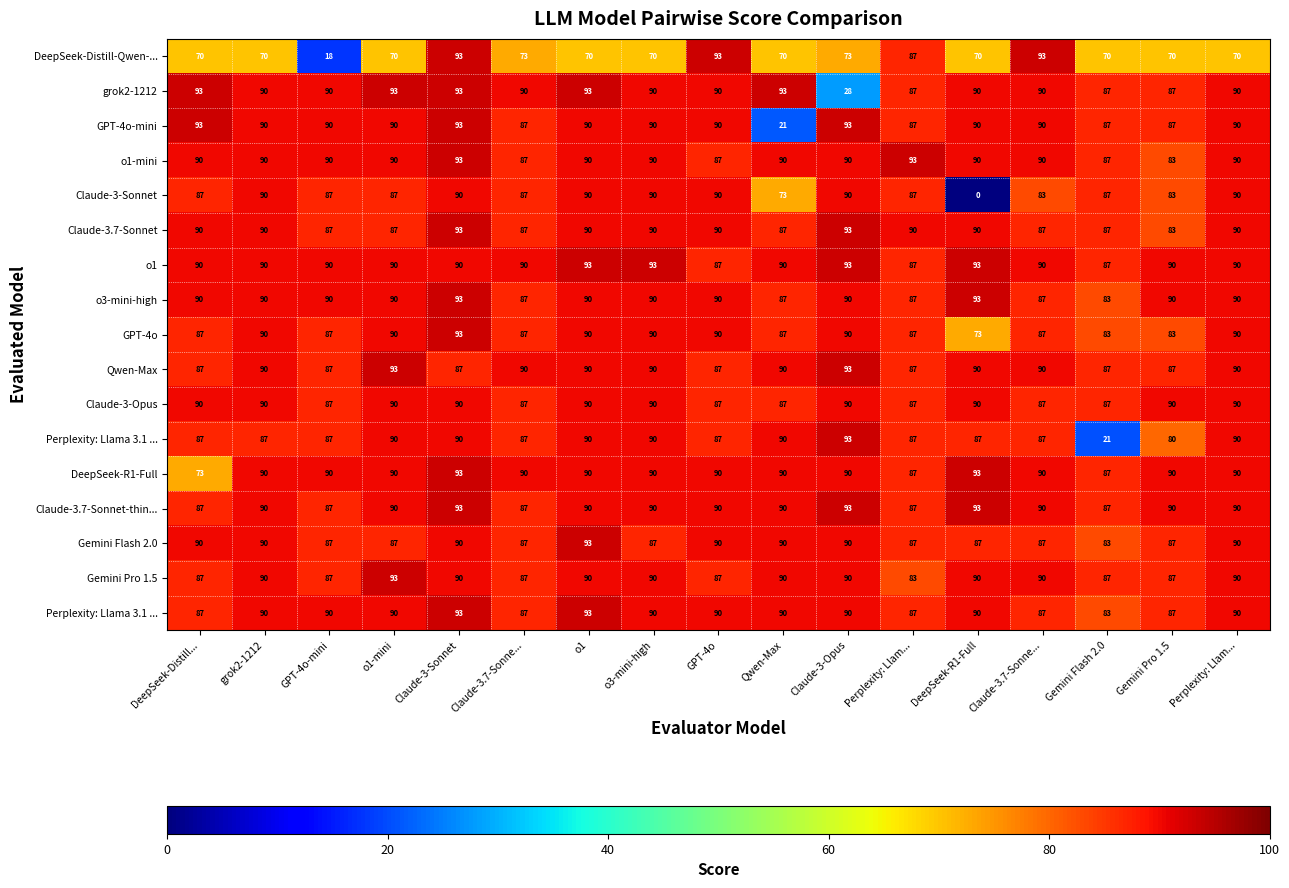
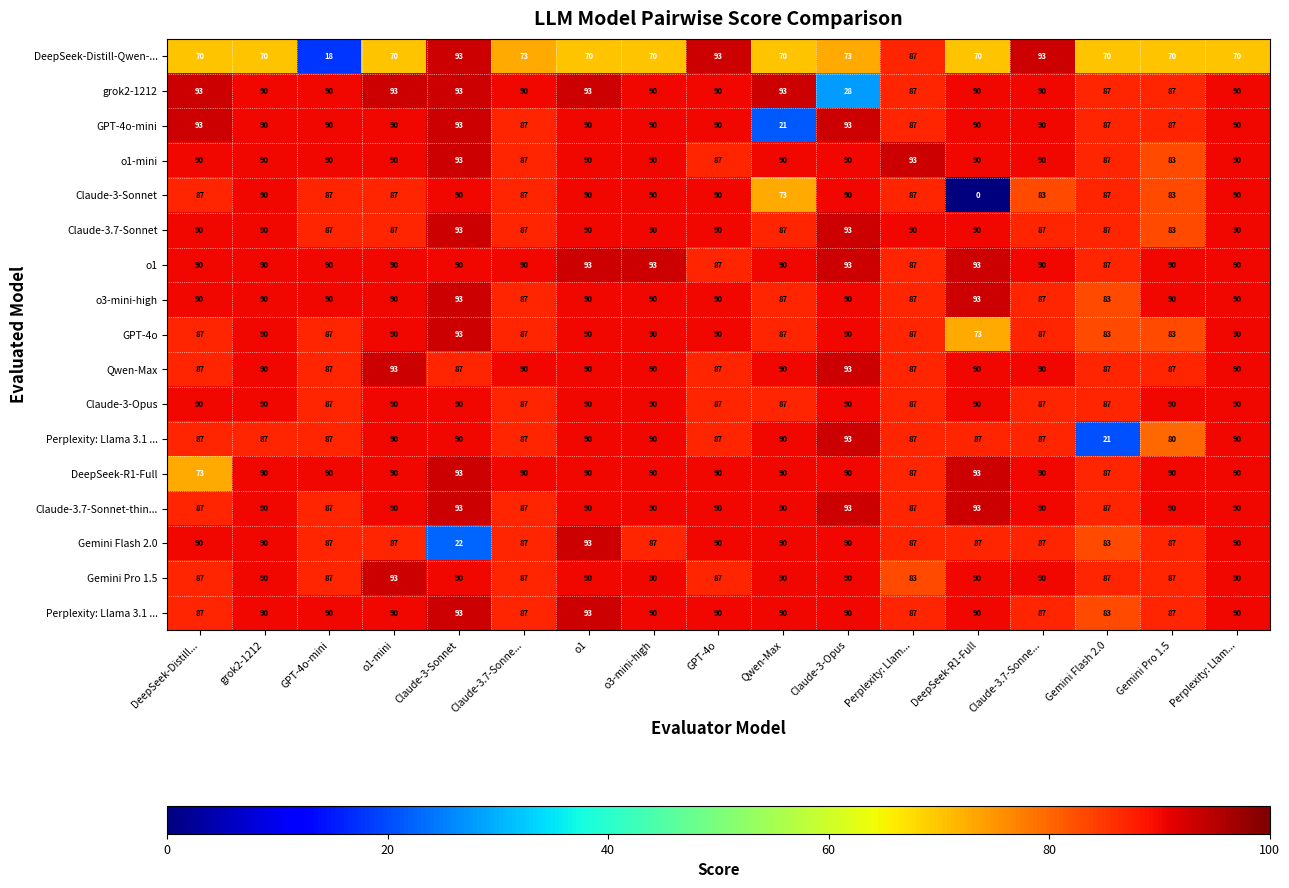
  {
    "DeepSeek-Distill-Qwen-...": {
      "DeepSeek-Distill...": 70,
      "grok2-1212": 70,
      "GPT-4o-mini": 18,
      "o1-mini": 70,
      "Claude-3-Sonnet": 93,
      "o1": 70,
      "o3-mini-high": 70,
      "GPT-4o": 93,
      "Qwen-Max": 70,
      "Claude-3-Opus": 73,
      "DeepSeek-R1-Full": 70,
      "Gemini Flash 2.0": 70,
      "Gemini Pro 1.5": 70
    },
    "grok2-1212": {
      "DeepSeek-Distill...": 93,
      "grok2-1212": 90,
      "GPT-4o-mini": 90,
      "o1-mini": 93,
      "Claude-3-Sonnet": 93,
      "o1": 93,
      "o3-mini-high": 90,
      "GPT-4o": 90,
      "Qwen-Max": 93,
      "Claude-3-Opus": 28,
      "DeepSeek-R1-Full": 90,
      "Gemini Flash 2.0": 87,
      "Gemini Pro 1.5": 87
    },
    "GPT-4o-mini": {
      "DeepSeek-Distill...": 93,
      "grok2-1212": 90,
      "GPT-4o-mini": 90,
      "o1-mini": 90,
      "Claude-3-Sonnet": 93,
      "o1": 90,
      "o3-mini-high": 90,
      "GPT-4o": 90,
      "Qwen-Max": 21,
      "Claude-3-Opus": 93,
      "DeepSeek-R1-Full": 90,
      "Gemini Flash 2.0": 87,
      "Gemini Pro 1.5": 87
    },
    "o1-mini": {
      "DeepSeek-Distill...": 90,
      "grok2-1212": 90,
      "GPT-4o-mini": 90,
      "o1-mini": 90,
      "Claude-3-Sonnet": 93,
      "o1": 90,
      "o3-mini-high": 90,
      "GPT-4o": 87,
      "Qwen-Max": 90,
      "Claude-3-Opus": 90,
      "DeepSeek-R1-Full": 90,
      "Gemini Flash 2.0": 87,
      "Gemini Pro 1.5": 83
    },
    "Claude-3-Sonnet": {
      "DeepSeek-Distill...": 87,
      "grok2-1212": 90,
      "GPT-4o-mini": 87,
      "o1-mini": 87,
      "Claude-3-Sonnet": 90,
      "o1": 90,
      "o3-mini-high": 90,
      "GPT-4o": 90,
      "Qwen-Max": 73,
      "Claude-3-Opus": 90,
      "DeepSeek-R1-Full": 0,
      "Gemini Flash 2.0": 87,
      "Gemini Pro 1.5": 83
    },
    "Claude-3.7-Sonnet": {
      "DeepSeek-Distill...": 90,
      "grok2-1212": 90,
      "GPT-4o-mini": 87,
      "o1-mini": 87,
      "Claude-3-Sonnet": 93,
      "o1": 90,
      "o3-mini-high": 90,
      "GPT-4o": 90,
      "Qwen-Max": 87,
      "Claude-3-Opus": 93,
      "DeepSeek-R1-Full": 90,
      "Gemini Flash 2.0": 87,
      "Gemini Pro 1.5": 83
    },
    "o1": {
      "DeepSeek-Distill...": 90,
      "grok2-1212": 90,
      "GPT-4o-mini": 90,
      "o1-mini": 90,
      "Claude-3-Sonnet": 90,
      "o1": 93,
      "o3-mini-high": 93,
      "GPT-4o": 87,
      "Qwen-Max": 90,
      "Claude-3-Opus": 93,
      "DeepSeek-R1-Full": 93,
      "Gemini Flash 2.0": 87,
      "Gemini Pro 1.5": 90
    },
    "o3-mini-high": {
      "DeepSeek-Distill...": 90,
      "grok2-1212": 90,
      "GPT-4o-mini": 90,
      "o1-mini": 90,
      "Claude-3-Sonnet": 93,
      "o1": 90,
      "o3-mini-high": 90,
      "GPT-4o": 90,
      "Qwen-Max": 87,
      "Claude-3-Opus": 90,
      "DeepSeek-R1-Full": 93,
      "Gemini Flash 2.0": 83,
      "Gemini Pro 1.5": 90
    },
    "GPT-4o": {
      "DeepSeek-Distill...": 87,
      "grok2-1212": 90,
      "GPT-4o-mini": 87,
      "o1-mini": 90,
      "Claude-3-Sonnet": 93,
      "o1": 90,
      "o3-mini-high": 90,
      "GPT-4o": 90,
      "Qwen-Max": 87,
      "Claude-3-Opus": 90,
      "DeepSeek-R1-Full": 73,
      "Gemini Flash 2.0": 83,
      "Gemini Pro 1.5": 83
    },
    "Qwen-Max": {
      "DeepSeek-Distill...": 87,
      "grok2-1212": 90,
      "GPT-4o-mini": 87,
      "o1-mini": 93,
      "Claude-3-Sonnet": 87,
      "o1": 90,
      "o3-mini-high": 90,
      "GPT-4o": 87,
      "Qwen-Max": 90,
      "Claude-3-Opus": 93,
      "DeepSeek-R1-Full": 90,
      "Gemini Flash 2.0": 87,
      "Gemini Pro 1.5": 87
    },
    "Claude-3-Opus": {
      "DeepSeek-Distill...": 90,
      "grok2-1212": 90,
      "GPT-4o-mini": 87,
      "o1-mini": 90,
      "Claude-3-Sonnet": 90,
      "o1": 90,
      "o3-mini-high": 90,
      "GPT-4o": 87,
      "Qwen-Max": 87,
      "Claude-3-Opus": 90,
      "DeepSeek-R1-Full": 90,
      "Gemini Flash 2.0": 87,
      "Gemini Pro 1.5": 90
    },
    "DeepSeek-R1-Full": {
      "DeepSeek-Distill...": 73,
      "grok2-1212": 90,
      "GPT-4o-mini": 90,
      "o1-mini": 90,
      "Claude-3-Sonnet": 93,
      "o1": 90,
      "o3-mini-high": 90,
      "GPT-4o": 90,
      "Qwen-Max": 90,
      "Claude-3-Opus": 90,
      "DeepSeek-R1-Full": 93,
      "Gemini Flash 2.0": 87,
      "Gemini Pro 1.5": 90
    },
    "Claude-3.7-Sonnet-thin...": {
      "DeepSeek-Distill...": 87,
      "grok2-1212": 90,
      "GPT-4o-mini": 87,
      "o1-mini": 90,
      "Claude-3-Sonnet": 93,
      "o1": 90,
      "o3-mini-high": 90,
      "GPT-4o": 90,
      "Qwen-Max": 90,
      "Claude-3-Opus": 93,
      "DeepSeek-R1-Full": 93,
      "Gemini Flash 2.0": 87,
      "Gemini Pro 1.5": 90
    },
    "Gemini Flash 2.0": {
      "DeepSeek-Distill...": 90,
      "grok2-1212": 90,
      "GPT-4o-mini": 87,
      "o1-mini": 87,
-     "Claude-3-Sonnet": 90,
+     "Claude-3-Sonnet": 22,
      "o1": 93,
      "o3-mini-high": 87,
      "GPT-4o": 90,
      "Qwen-Max": 90,
      "Claude-3-Opus": 90,
      "DeepSeek-R1-Full": 87,
      "Gemini Flash 2.0": 83,
      "Gemini Pro 1.5": 87
    },
    "Gemini Pro 1.5": {
      "DeepSeek-Distill...": 87,
      "grok2-1212": 90,
      "GPT-4o-mini": 87,
      "o1-mini": 93,
      "Claude-3-Sonnet": 90,
      "o1": 90,
      "o3-mini-high": 90,
      "GPT-4o": 87,
      "Qwen-Max": 90,
      "Claude-3-Opus": 90,
      "DeepSeek-R1-Full": 90,
      "Gemini Flash 2.0": 87,
      "Gemini Pro 1.5": 87
    }
  }
